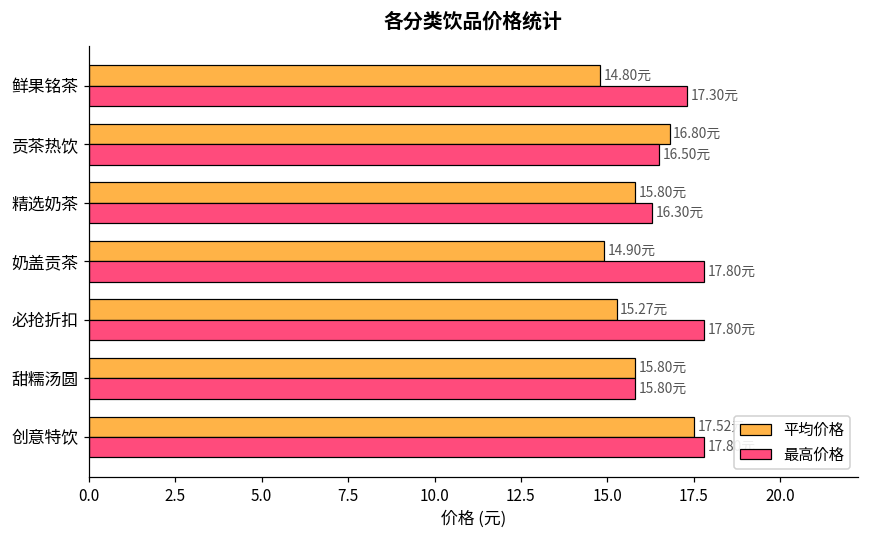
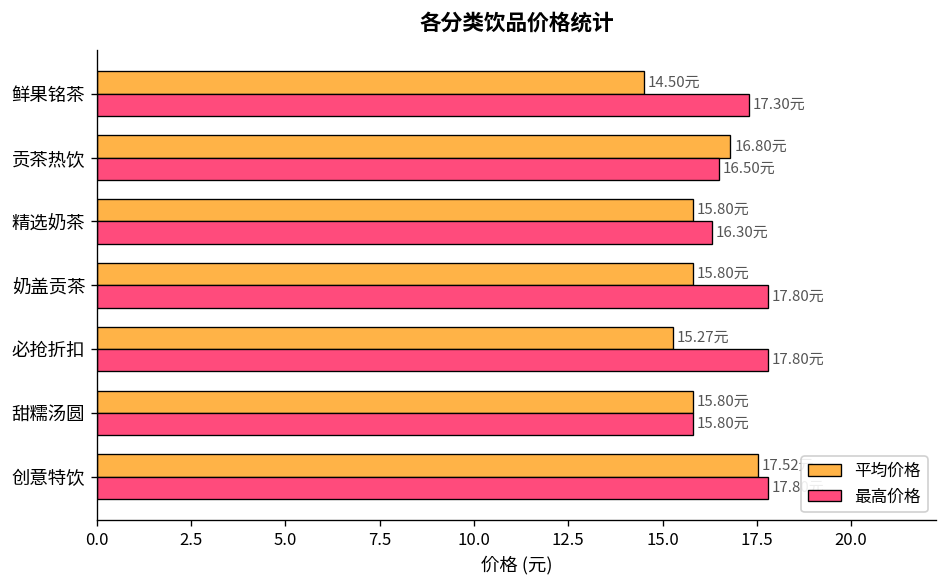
  {
    "平均价格": {
-     "鲜果铭茶": "14.80元",
+     "鲜果铭茶": "14.50元",
      "贡茶热饮": "16.80元",
      "精选奶茶": "15.80元",
-     "奶盖贡茶": "14.90元",
+     "奶盖贡茶": "15.80元",
      "必抢折扣": "15.27元",
      "甜糯汤圆": "15.80元"
    },
    "最高价格": {
      "鲜果铭茶": "17.30元",
      "贡茶热饮": "16.50元",
      "精选奶茶": "16.30元",
      "奶盖贡茶": "17.80元",
      "必抢折扣": "17.80元",
      "甜糯汤圆": "15.80元"
    }
  }
